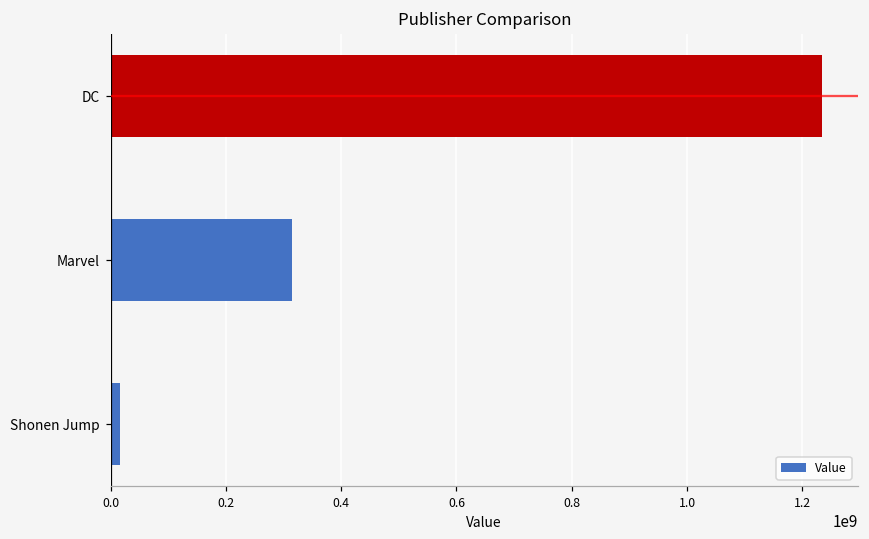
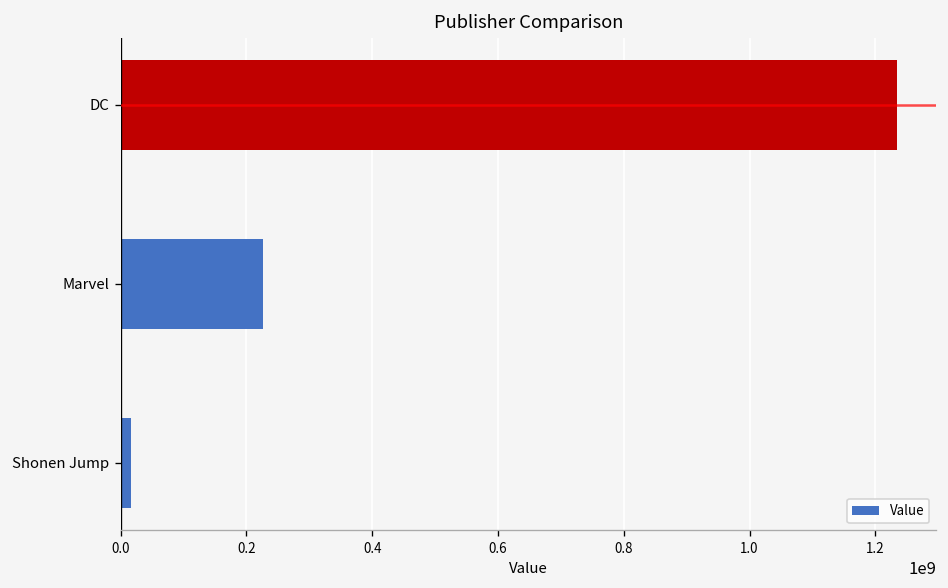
  {
    "DC": 1230000000,
-   "Marvel": 310000000,
+   "Marvel": 230000000,
    "Shonen Jump": 20000000
  }
